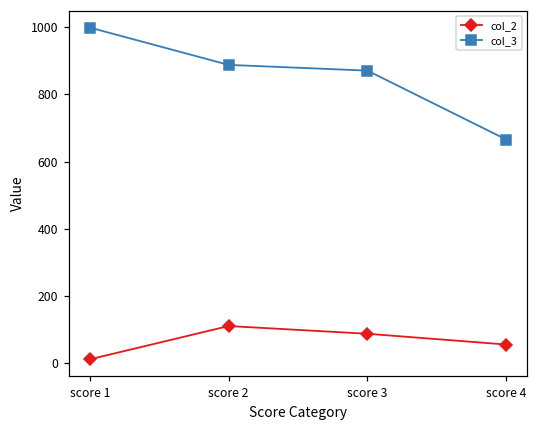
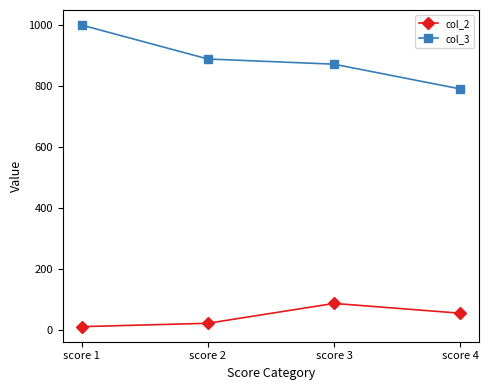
  {
    "col_2": {
      "score 1": 10,
-     "score 2": 110,
+     "score 2": 20,
      "score 3": 90,
      "score 4": 60
    },
    "col_3": {
      "score 1": 1000,
      "score 2": 890,
      "score 3": 870,
-     "score 4": 670
+     "score 4": 790
    }
  }
